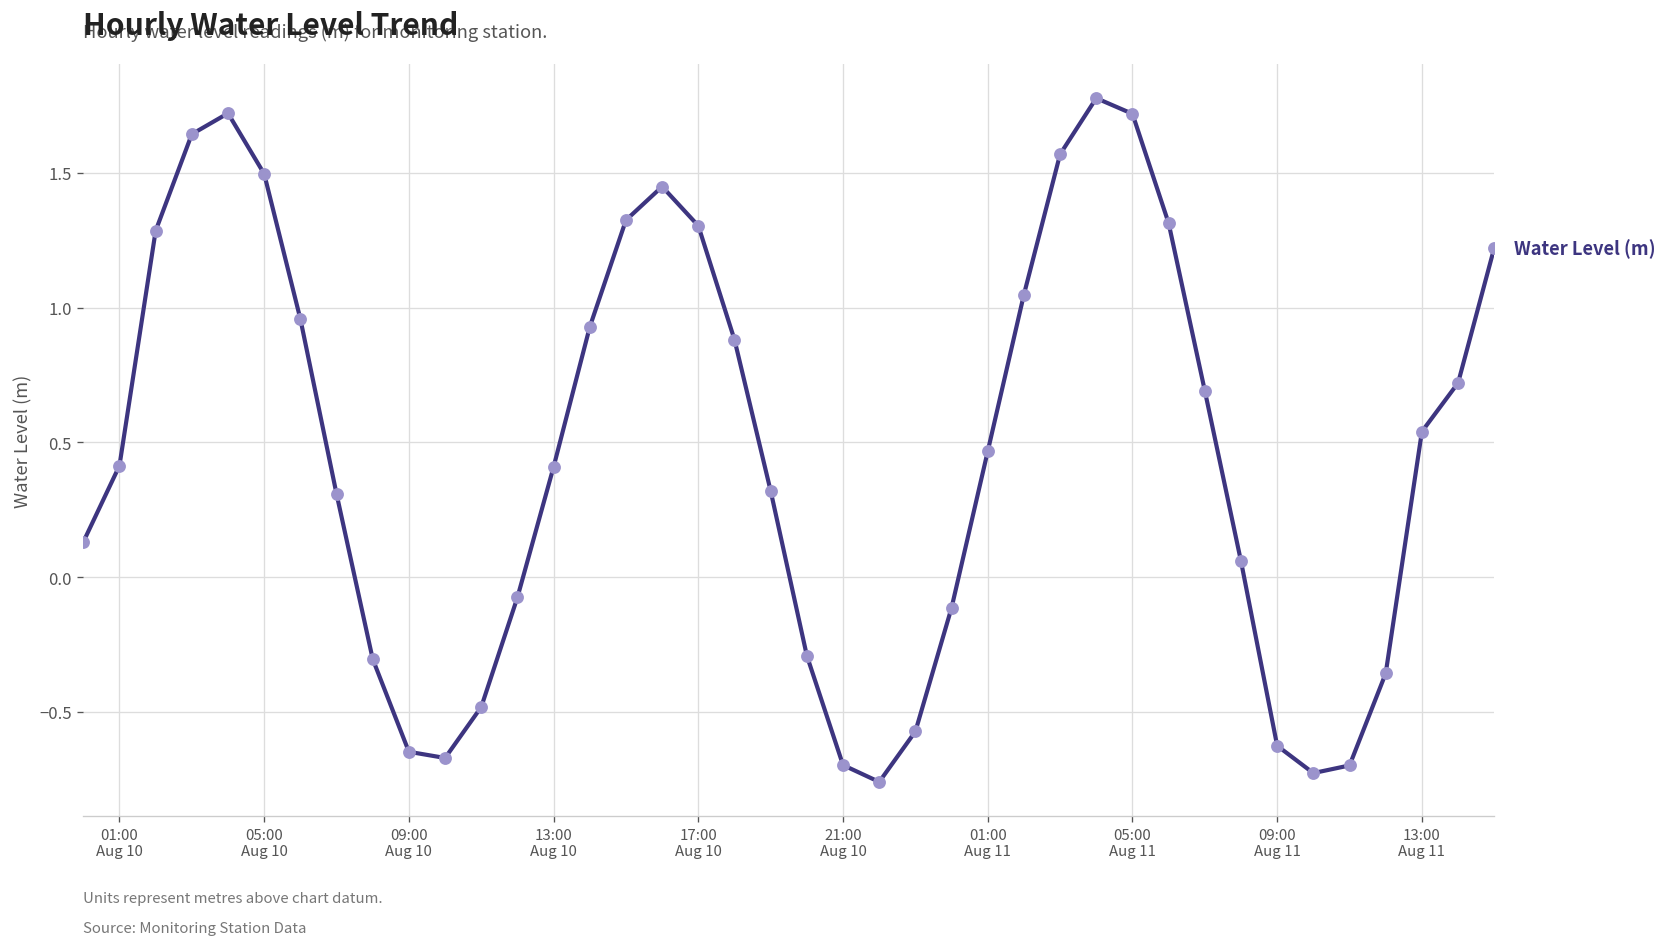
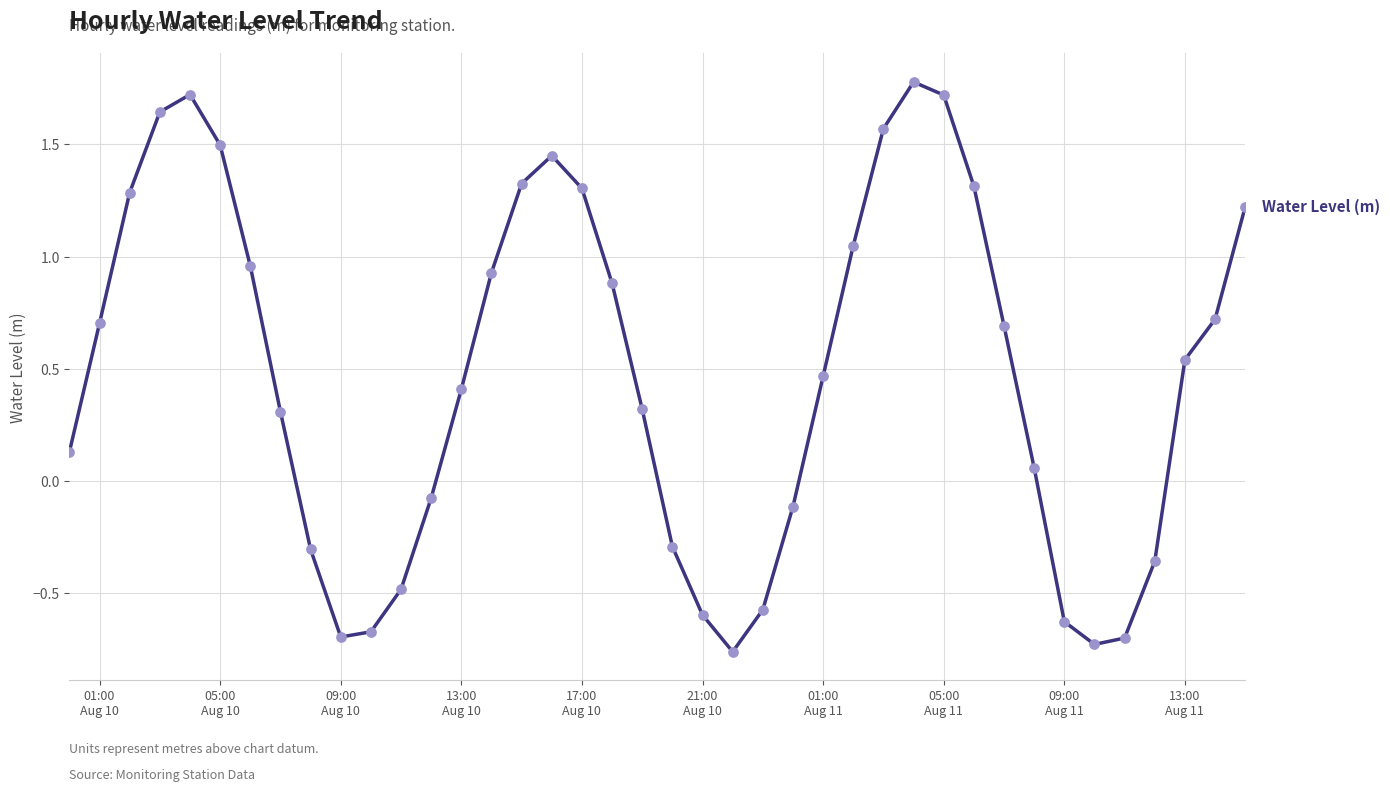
  {
-   "01:00 Aug 10": 0.41,
+   "01:00 Aug 10": 0.70,
    "05:00 Aug 10": 1.50,
-   "09:00 Aug 10": -0.65,
+   "09:00 Aug 10": -0.69,
    "13:00 Aug 10": 0.41,
    "17:00 Aug 10": 1.30,
-   "21:00 Aug 10": -0.70,
+   "21:00 Aug 10": -0.60,
    "01:00 Aug 11": 0.47,
    "05:00 Aug 11": 1.72,
    "09:00 Aug 11": -0.63,
    "13:00 Aug 11": 0.54
  }
